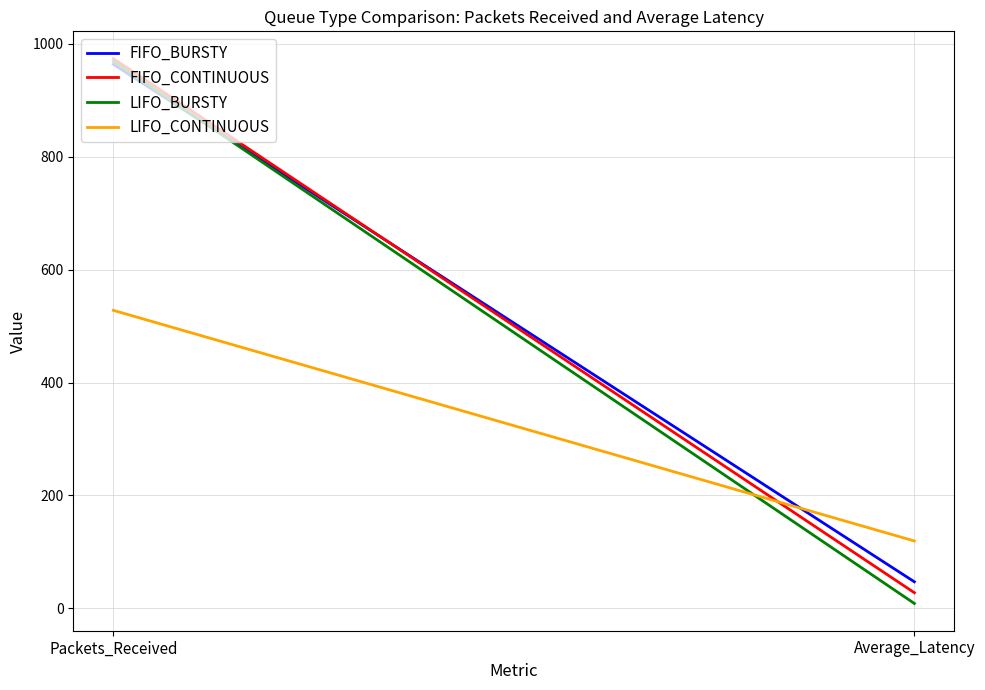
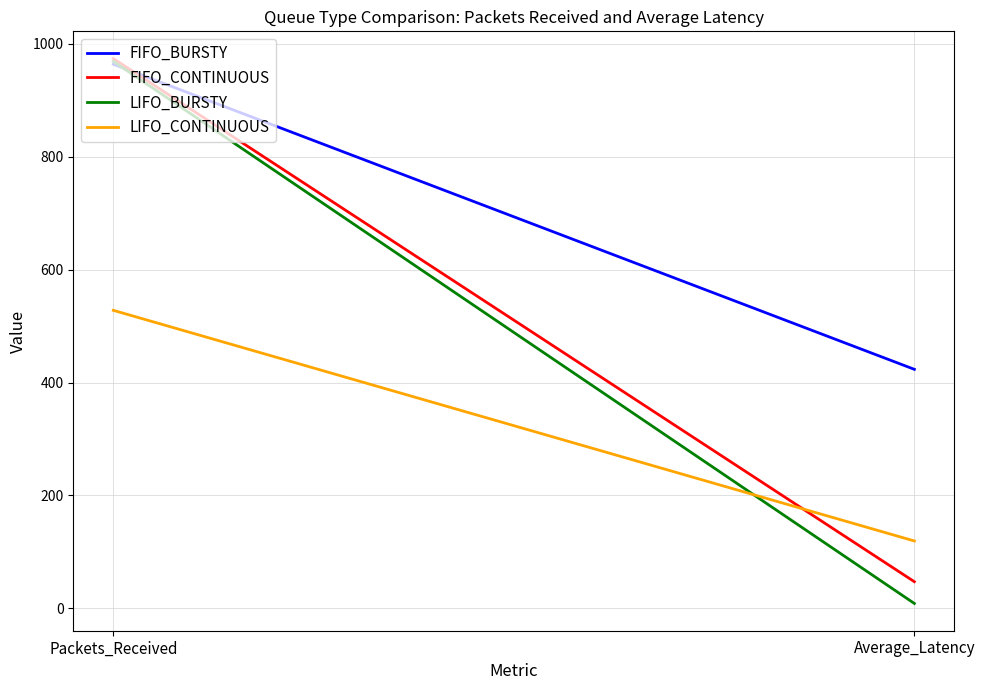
  {
    "FIFO_BURSTY": {
-     "Average_Latency": 50
+     "Average_Latency": 420
    },
    "FIFO_CONTINUOUS": {
-     "Average_Latency": 30
+     "Average_Latency": 50
    },
    "LIFO_BURSTY": {
      "Average_Latency": 10
    },
    "LIFO_CONTINUOUS": {
      "Packets_Received": 530,
      "Average_Latency": 120
    }
  }
